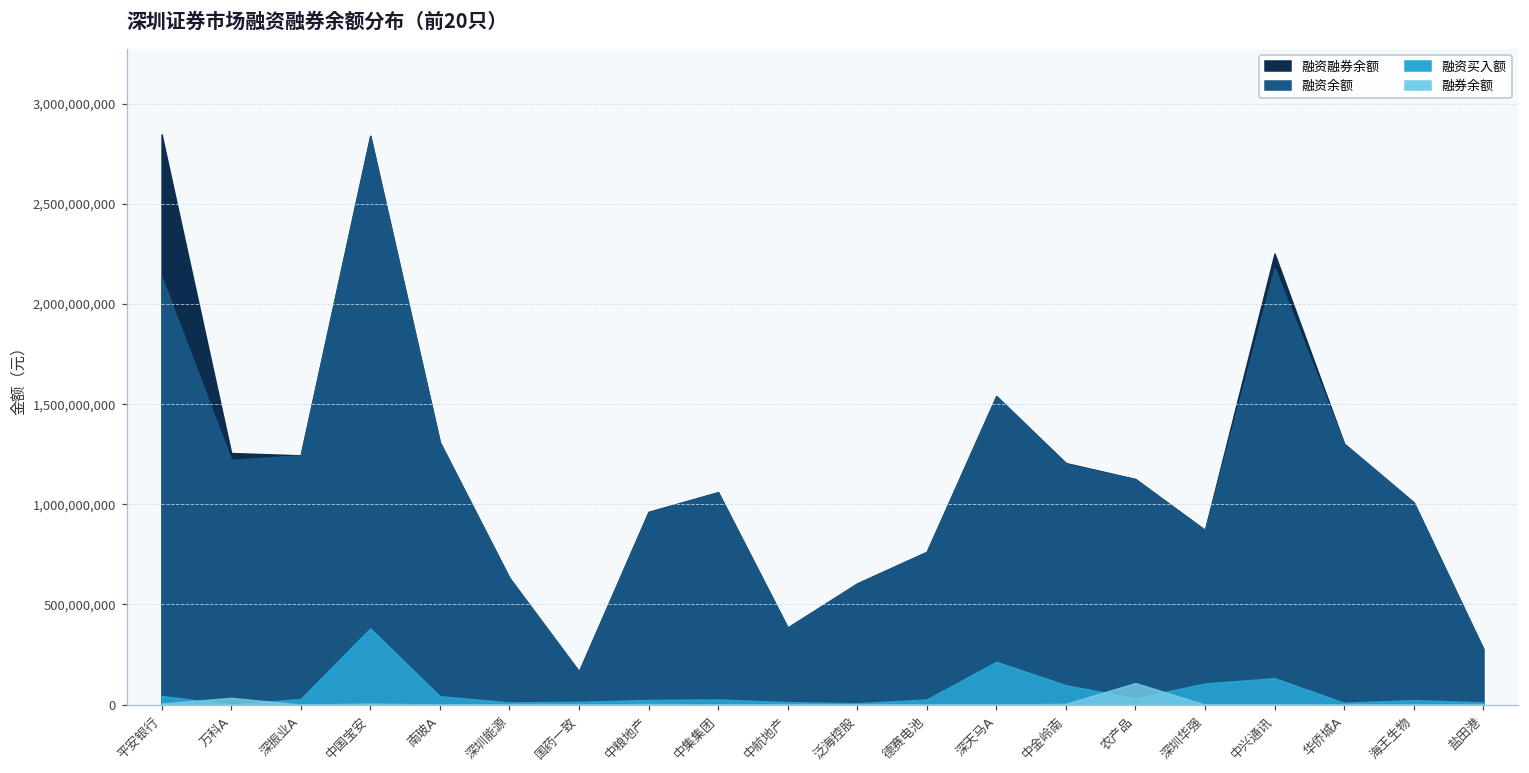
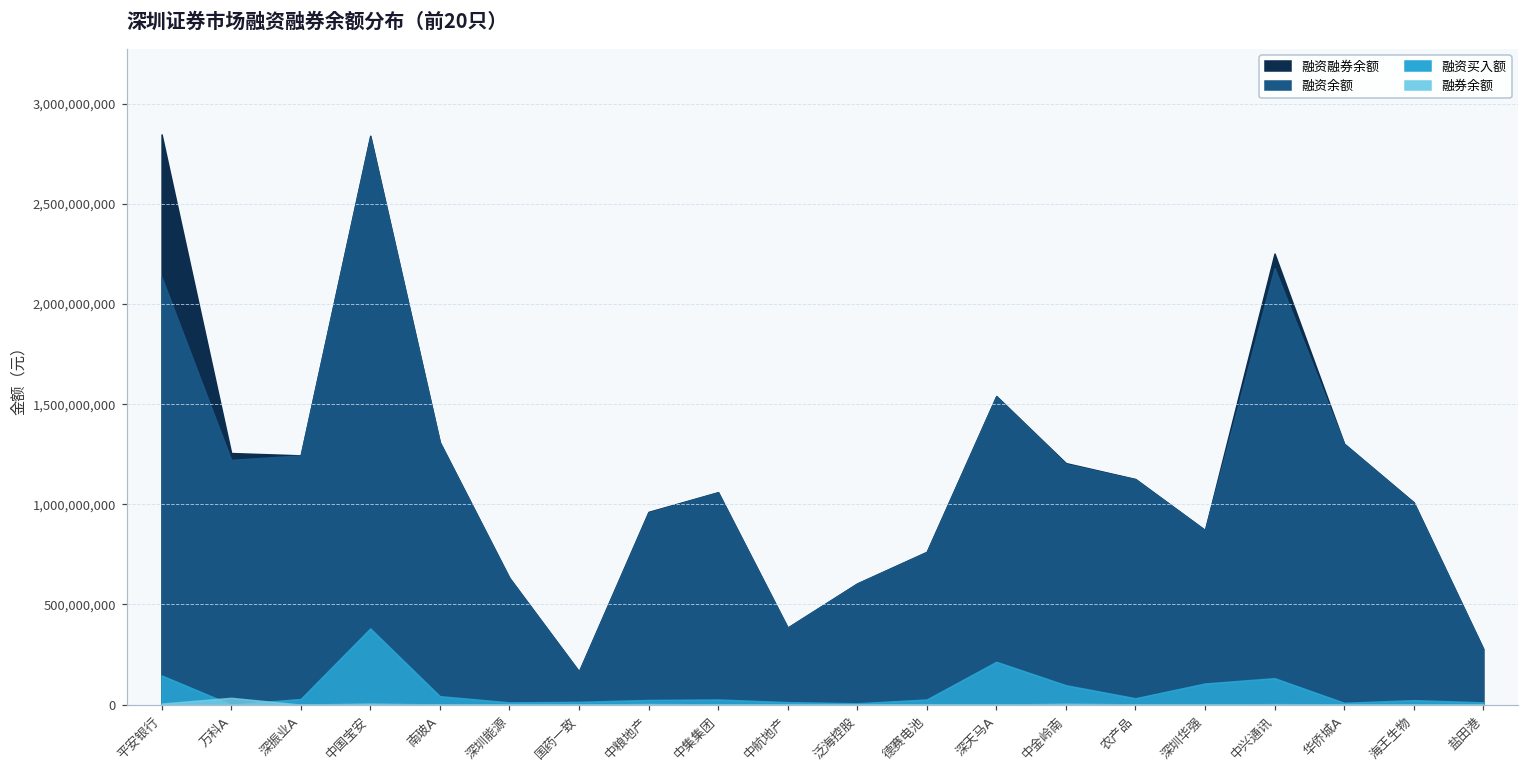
  {
    "融资融券余额": {
      "平安银行": "2,850,000,000",
      "万科A": "1,260,000,000",
      "中兴通讯": "2,250,000,000"
    },
    "融资余额": {
      "平安银行": "2,140,000,000",
      "万科A": "1,220,000,000",
      "中兴通讯": "2,180,000,000"
    },
    "融资买入额": {
-     "平安银行": "40,000,000",
+     "平安银行": "150,000,000",
      "万科A": "0",
      "深振业A": "30,000,000",
      "中国宝安": "380,000,000",
      "南玻A": "40,000,000",
      "中粮地产": "20,000,000",
      "中集集团": "30,000,000",
      "德赛电池": "30,000,000",
      "深天马A": "210,000,000",
      "中金岭南": "100,000,000",
      "农产品": "30,000,000",
      "深圳华强": "110,000,000",
      "中兴通讯": "130,000,000",
      "海王生物": "20,000,000"
    },
    "融券余额": {
      "万科A": "30,000,000",
      "深振业A": "0",
-     "农产品": "110,000,000"
+     "农产品": "0"
    }
  }
